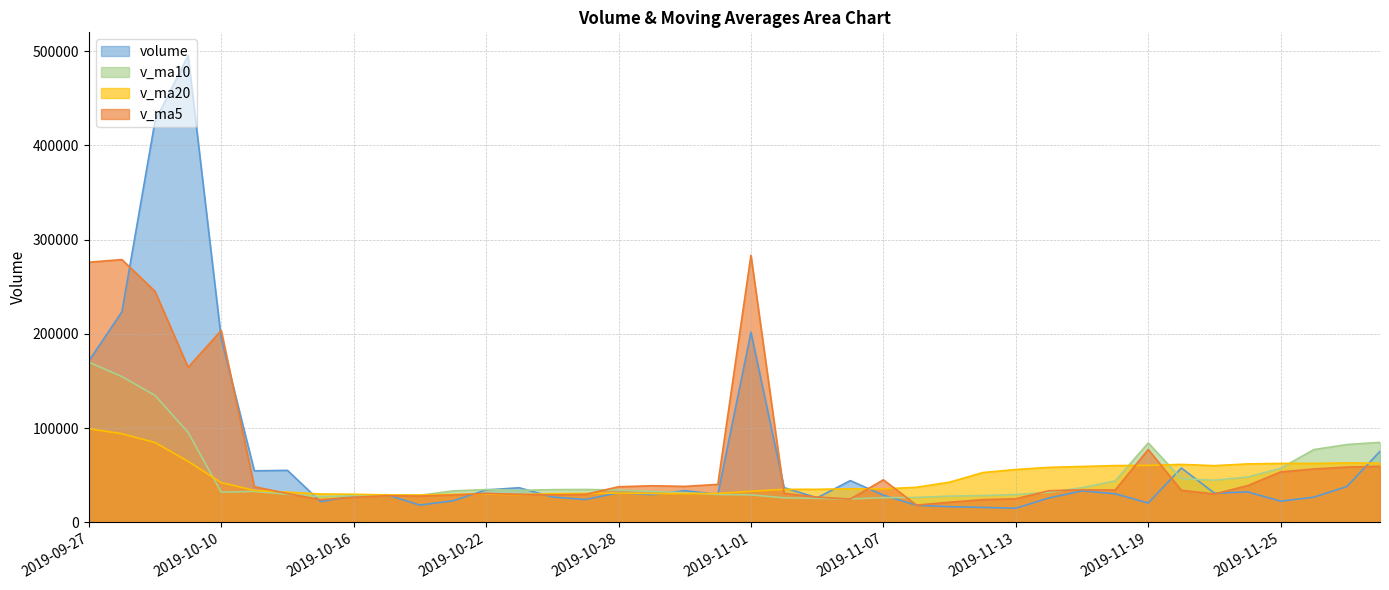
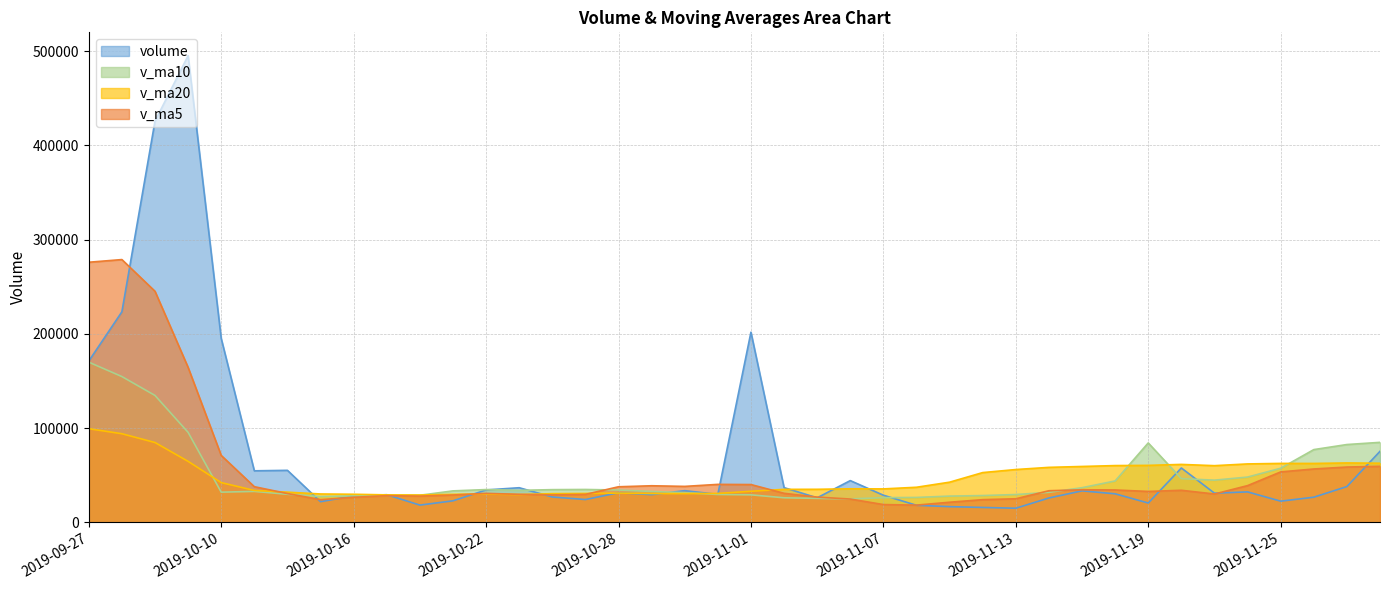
  {
    "volume": {
      "2019-10-10": 200000,
      "2019-11-01": 200000,
      "2019-11-13": 20000,
      "2019-11-19": 20000,
      "2019-11-25": 20000
    },
    "v_ma10": {
      "2019-10-10": 30000,
      "2019-10-28": 30000,
      "2019-11-01": 30000,
      "2019-11-13": 30000,
      "2019-11-19": 80000,
      "2019-11-25": 60000
    },
    "v_ma20": {
      "2019-09-27": 100000,
      "2019-10-10": 40000,
      "2019-11-01": 30000,
      "2019-11-07": 40000,
      "2019-11-13": 60000,
      "2019-11-19": 60000,
      "2019-11-25": 60000
    },
    "v_ma5": {
      "2019-09-27": 280000,
-     "2019-10-10": 200000,
+     "2019-10-10": 70000,
      "2019-10-28": 40000,
-     "2019-11-01": 280000,
-     "2019-11-07": 50000,
+     "2019-11-01": 40000,
+     "2019-11-07": 20000,
      "2019-11-13": 30000,
-     "2019-11-19": 80000,
+     "2019-11-19": 30000,
      "2019-11-25": 50000
    }
  }
